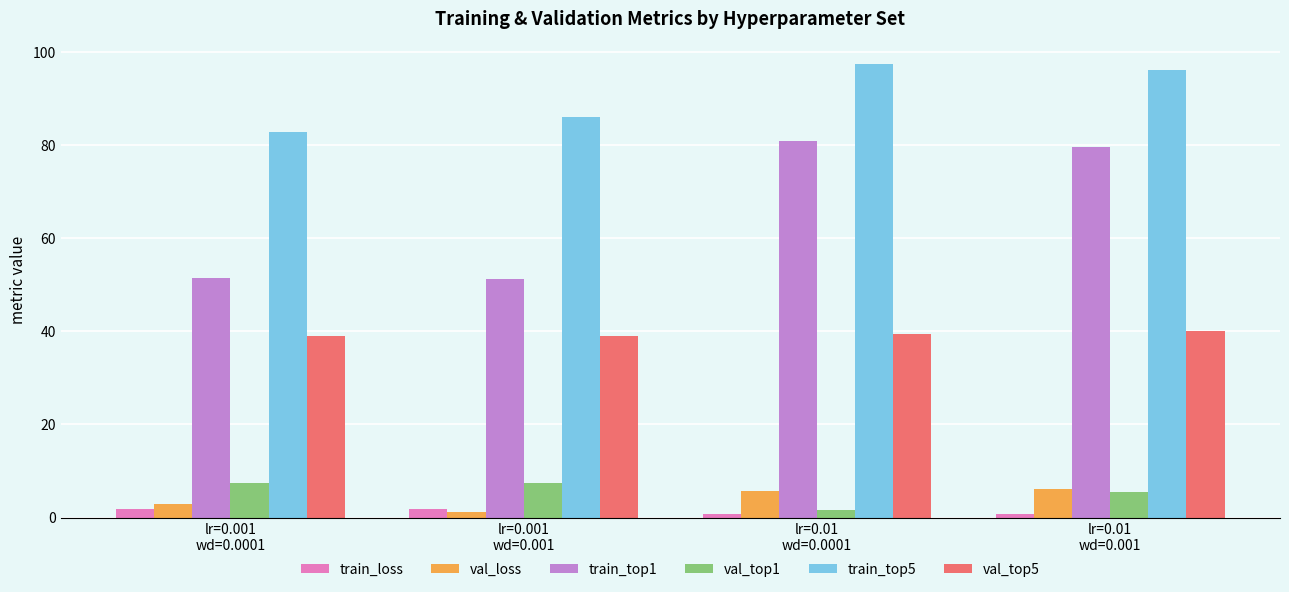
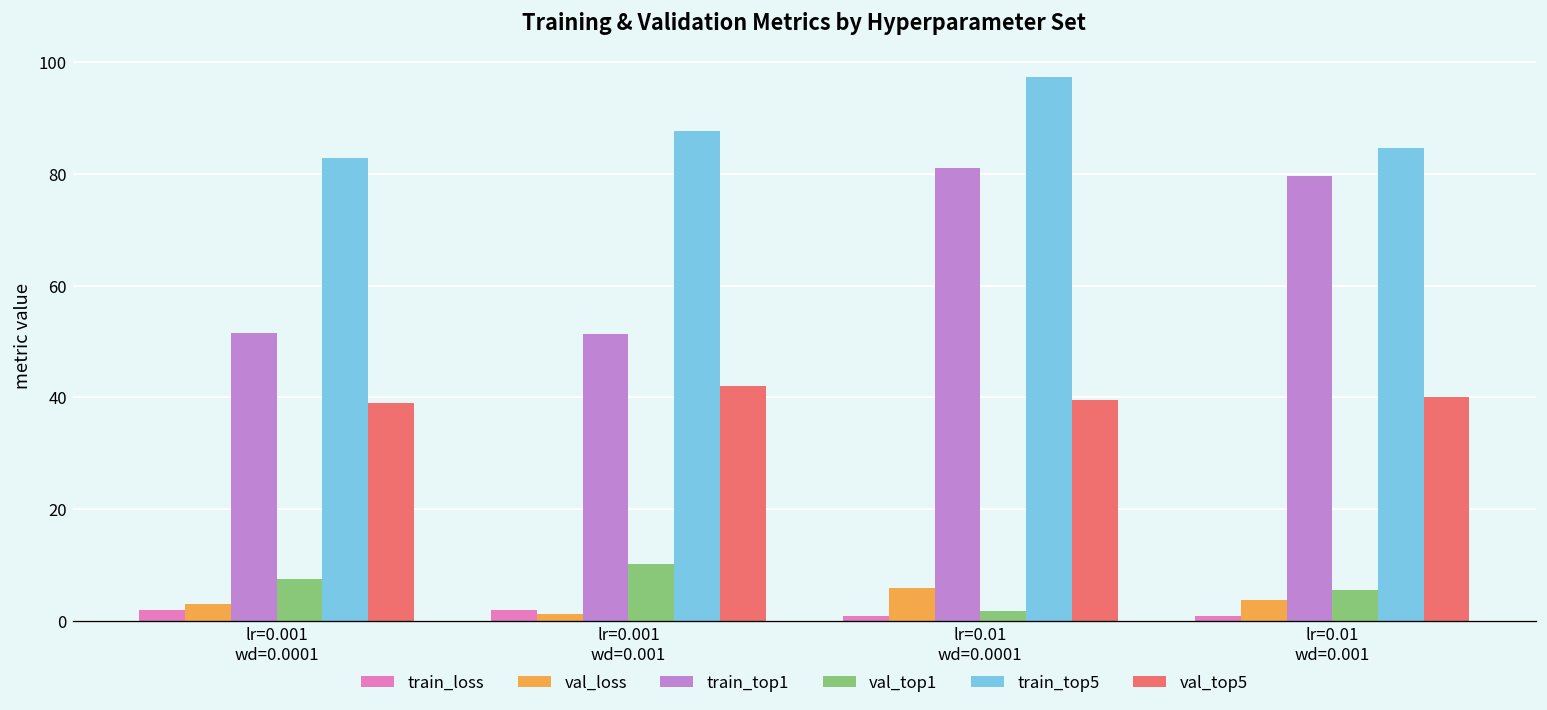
  {
    "val_loss": {
      "lr=0.001 wd=0.0001": 3,
      "lr=0.001 wd=0.001": 1,
      "lr=0.01 wd=0.0001": 6,
-     "lr=0.01 wd=0.001": 6
+     "lr=0.01 wd=0.001": 4
    },
    "val_top1": {
      "lr=0.001 wd=0.0001": 8,
-     "lr=0.001 wd=0.001": 8,
+     "lr=0.001 wd=0.001": 10,
      "lr=0.01 wd=0.0001": 2,
      "lr=0.01 wd=0.001": 5
    },
    "train_top5": {
      "lr=0.001 wd=0.0001": 83,
-     "lr=0.001 wd=0.001": 86,
+     "lr=0.001 wd=0.001": 88,
      "lr=0.01 wd=0.0001": 97,
-     "lr=0.01 wd=0.001": 96
+     "lr=0.01 wd=0.001": 85
    },
    "val_top5": {
      "lr=0.001 wd=0.0001": 39,
-     "lr=0.001 wd=0.001": 39,
+     "lr=0.001 wd=0.001": 42,
      "lr=0.01 wd=0.0001": 40,
      "lr=0.01 wd=0.001": 40
    }
  }
